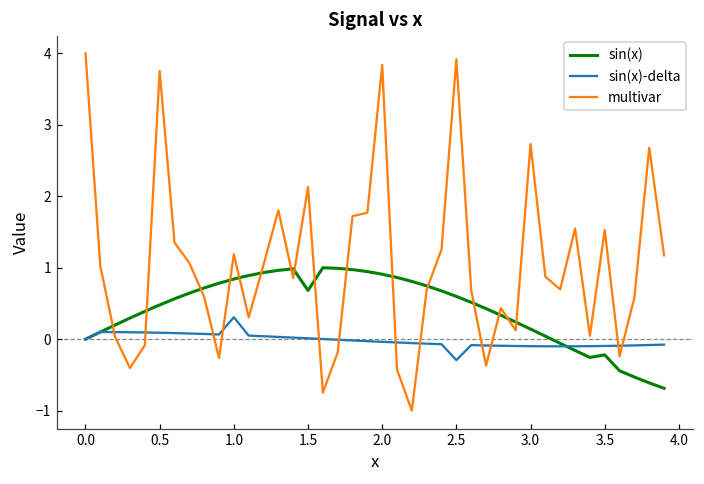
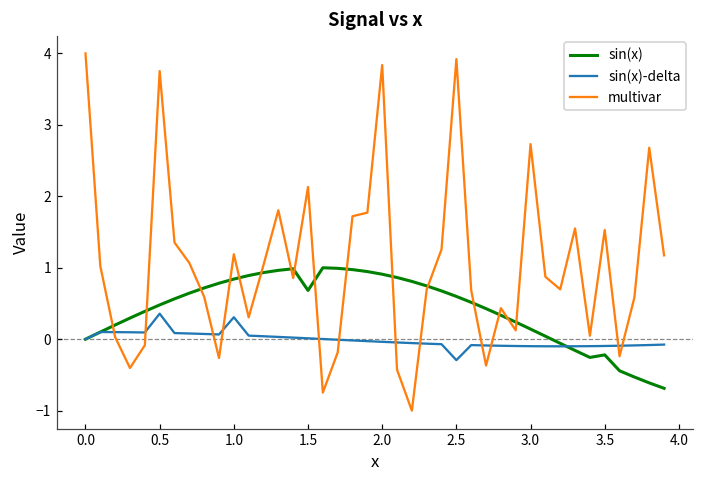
  {
    "sin(x)": {
      "0.5": 0.5,
      "1.0": 0.8,
      "1.5": 0.7,
      "2.0": 0.9,
      "2.5": 0.6,
      "3.0": 0.1,
      "3.5": -0.2
    },
    "sin(x)-delta": {
-     "0.5": 0.1,
+     "0.5": 0.4,
      "1.0": 0.3,
      "1.5": 0.0,
      "2.0": 0.0,
      "2.5": -0.3,
      "3.0": -0.1,
      "3.5": -0.1
    },
    "multivar": {
      "0.0": 4.0,
      "0.5": 3.8,
      "1.0": 1.2,
      "1.5": 2.1,
      "2.0": 3.8,
      "2.5": 3.9,
      "3.0": 2.7,
      "3.5": 1.5
    }
  }
